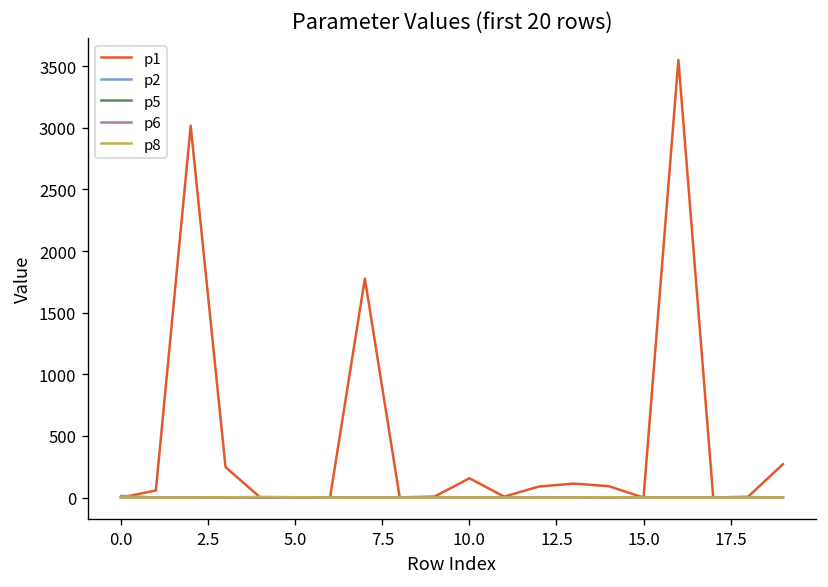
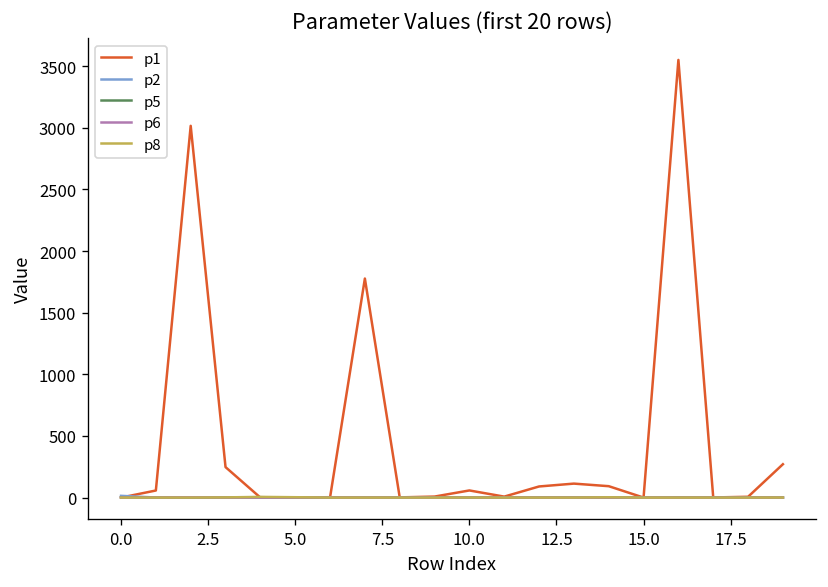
  {
    "p1": {
-     "10.0": 160
+     "10.0": 60
    }
  }
